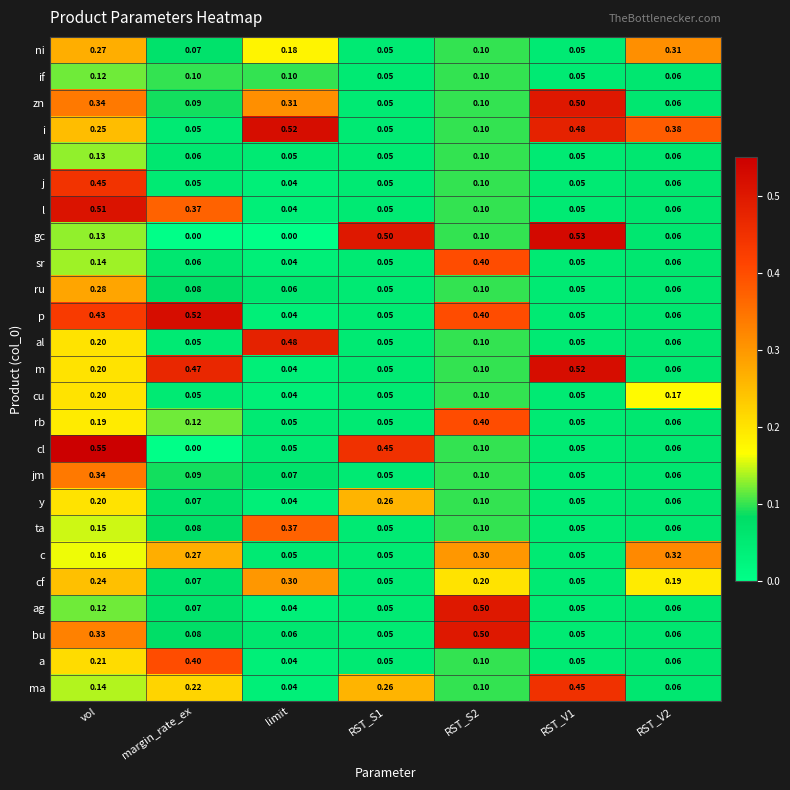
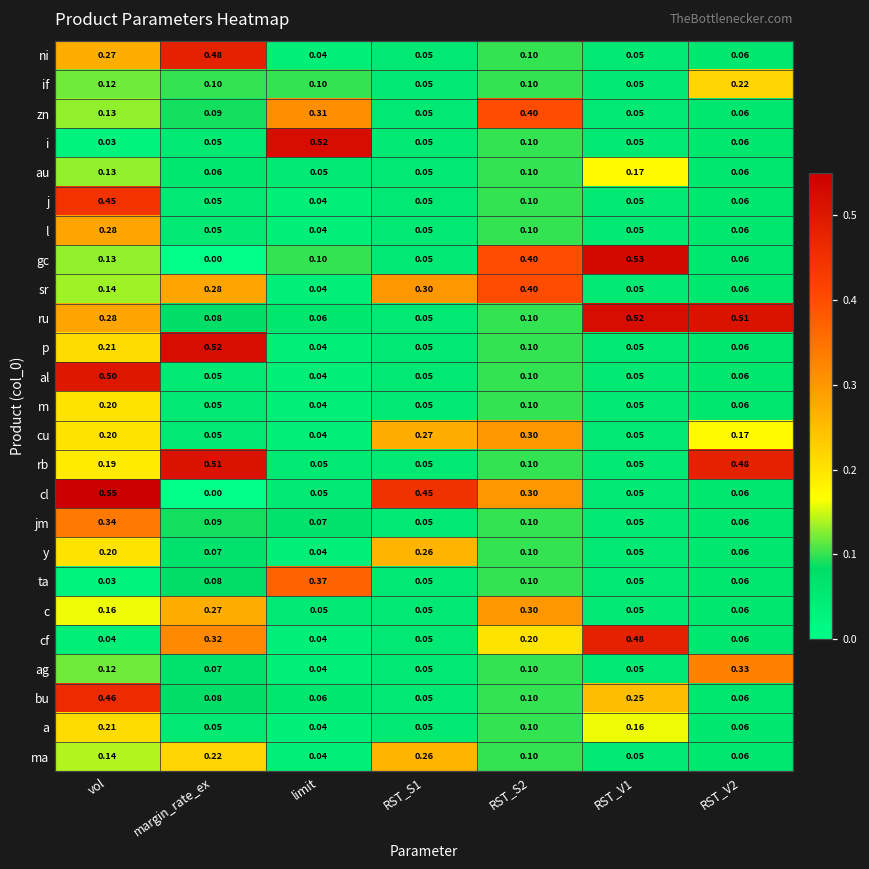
  {
    "ni": {
      "vol": 0.27,
-     "margin_rate_ex": 0.07,
-     "limit": 0.18,
+     "margin_rate_ex": 0.48,
+     "limit": 0.04,
      "RST_S1": 0.05,
      "RST_S2": 0.10,
      "RST_V1": 0.05,
-     "RST_V2": 0.31
+     "RST_V2": 0.06
    },
    "if": {
      "vol": 0.12,
      "margin_rate_ex": 0.10,
      "limit": 0.10,
      "RST_S1": 0.05,
      "RST_S2": 0.10,
      "RST_V1": 0.05,
-     "RST_V2": 0.06
+     "RST_V2": 0.22
    },
    "zn": {
-     "vol": 0.34,
+     "vol": 0.13,
      "margin_rate_ex": 0.09,
      "limit": 0.31,
      "RST_S1": 0.05,
-     "RST_S2": 0.10,
-     "RST_V1": 0.50,
+     "RST_S2": 0.40,
+     "RST_V1": 0.05,
      "RST_V2": 0.06
    },
    "i": {
-     "vol": 0.25,
+     "vol": 0.03,
      "margin_rate_ex": 0.05,
      "limit": 0.52,
      "RST_S1": 0.05,
      "RST_S2": 0.10,
-     "RST_V1": 0.48,
-     "RST_V2": 0.38
+     "RST_V1": 0.05,
+     "RST_V2": 0.06
    },
    "au": {
      "vol": 0.13,
      "margin_rate_ex": 0.06,
      "limit": 0.05,
      "RST_S1": 0.05,
      "RST_S2": 0.10,
-     "RST_V1": 0.05,
+     "RST_V1": 0.17,
      "RST_V2": 0.06
    },
    "j": {
      "vol": 0.45,
      "margin_rate_ex": 0.05,
      "limit": 0.04,
      "RST_S1": 0.05,
      "RST_S2": 0.10,
      "RST_V1": 0.05,
      "RST_V2": 0.06
    },
    "l": {
-     "vol": 0.51,
-     "margin_rate_ex": 0.37,
+     "vol": 0.28,
+     "margin_rate_ex": 0.05,
      "limit": 0.04,
      "RST_S1": 0.05,
      "RST_S2": 0.10,
      "RST_V1": 0.05,
      "RST_V2": 0.06
    },
    "gc": {
      "vol": 0.13,
      "margin_rate_ex": 0.00,
-     "limit": 0.00,
-     "RST_S1": 0.50,
-     "RST_S2": 0.10,
+     "limit": 0.10,
+     "RST_S1": 0.05,
+     "RST_S2": 0.40,
      "RST_V1": 0.53,
      "RST_V2": 0.06
    },
    "sr": {
      "vol": 0.14,
-     "margin_rate_ex": 0.06,
+     "margin_rate_ex": 0.28,
      "limit": 0.04,
-     "RST_S1": 0.05,
+     "RST_S1": 0.30,
      "RST_S2": 0.40,
      "RST_V1": 0.05,
      "RST_V2": 0.06
    },
    "ru": {
      "vol": 0.28,
      "margin_rate_ex": 0.08,
      "limit": 0.06,
      "RST_S1": 0.05,
      "RST_S2": 0.10,
-     "RST_V1": 0.05,
-     "RST_V2": 0.06
+     "RST_V1": 0.52,
+     "RST_V2": 0.51
    },
    "p": {
-     "vol": 0.43,
+     "vol": 0.21,
      "margin_rate_ex": 0.52,
      "limit": 0.04,
      "RST_S1": 0.05,
-     "RST_S2": 0.40,
+     "RST_S2": 0.10,
      "RST_V1": 0.05,
      "RST_V2": 0.06
    },
    "al": {
-     "vol": 0.20,
+     "vol": 0.50,
      "margin_rate_ex": 0.05,
-     "limit": 0.48,
+     "limit": 0.04,
      "RST_S1": 0.05,
      "RST_S2": 0.10,
      "RST_V1": 0.05,
      "RST_V2": 0.06
    },
    "m": {
      "vol": 0.20,
-     "margin_rate_ex": 0.47,
+     "margin_rate_ex": 0.05,
      "limit": 0.04,
      "RST_S1": 0.05,
      "RST_S2": 0.10,
-     "RST_V1": 0.52,
+     "RST_V1": 0.05,
      "RST_V2": 0.06
    },
    "cu": {
      "vol": 0.20,
      "margin_rate_ex": 0.05,
      "limit": 0.04,
-     "RST_S1": 0.05,
-     "RST_S2": 0.10,
+     "RST_S1": 0.27,
+     "RST_S2": 0.30,
      "RST_V1": 0.05,
      "RST_V2": 0.17
    },
    "rb": {
      "vol": 0.19,
-     "margin_rate_ex": 0.12,
+     "margin_rate_ex": 0.51,
      "limit": 0.05,
      "RST_S1": 0.05,
-     "RST_S2": 0.40,
+     "RST_S2": 0.10,
      "RST_V1": 0.05,
-     "RST_V2": 0.06
+     "RST_V2": 0.48
    },
    "cl": {
      "vol": 0.55,
      "margin_rate_ex": 0.00,
      "limit": 0.05,
      "RST_S1": 0.45,
-     "RST_S2": 0.10,
+     "RST_S2": 0.30,
      "RST_V1": 0.05,
      "RST_V2": 0.06
    },
    "jm": {
      "vol": 0.34,
      "margin_rate_ex": 0.09,
      "limit": 0.07,
      "RST_S1": 0.05,
      "RST_S2": 0.10,
      "RST_V1": 0.05,
      "RST_V2": 0.06
    },
    "y": {
      "vol": 0.20,
      "margin_rate_ex": 0.07,
      "limit": 0.04,
      "RST_S1": 0.26,
      "RST_S2": 0.10,
      "RST_V1": 0.05,
      "RST_V2": 0.06
    },
    "ta": {
-     "vol": 0.15,
+     "vol": 0.03,
      "margin_rate_ex": 0.08,
      "limit": 0.37,
      "RST_S1": 0.05,
      "RST_S2": 0.10,
      "RST_V1": 0.05,
      "RST_V2": 0.06
    },
    "c": {
      "vol": 0.16,
      "margin_rate_ex": 0.27,
      "limit": 0.05,
      "RST_S1": 0.05,
      "RST_S2": 0.30,
      "RST_V1": 0.05,
-     "RST_V2": 0.32
+     "RST_V2": 0.06
    },
    "cf": {
-     "vol": 0.24,
-     "margin_rate_ex": 0.07,
-     "limit": 0.30,
+     "vol": 0.04,
+     "margin_rate_ex": 0.32,
+     "limit": 0.04,
      "RST_S1": 0.05,
      "RST_S2": 0.20,
-     "RST_V1": 0.05,
-     "RST_V2": 0.19
+     "RST_V1": 0.48,
+     "RST_V2": 0.06
    },
    "ag": {
      "vol": 0.12,
      "margin_rate_ex": 0.07,
      "limit": 0.04,
      "RST_S1": 0.05,
-     "RST_S2": 0.50,
+     "RST_S2": 0.10,
      "RST_V1": 0.05,
-     "RST_V2": 0.06
+     "RST_V2": 0.33
    },
    "bu": {
-     "vol": 0.33,
+     "vol": 0.46,
      "margin_rate_ex": 0.08,
      "limit": 0.06,
      "RST_S1": 0.05,
-     "RST_S2": 0.50,
-     "RST_V1": 0.05,
+     "RST_S2": 0.10,
+     "RST_V1": 0.25,
      "RST_V2": 0.06
    },
    "a": {
      "vol": 0.21,
-     "margin_rate_ex": 0.40,
+     "margin_rate_ex": 0.05,
      "limit": 0.04,
      "RST_S1": 0.05,
      "RST_S2": 0.10,
-     "RST_V1": 0.05,
+     "RST_V1": 0.16,
      "RST_V2": 0.06
    },
    "ma": {
      "vol": 0.14,
      "margin_rate_ex": 0.22,
      "limit": 0.04,
      "RST_S1": 0.26,
      "RST_S2": 0.10,
-     "RST_V1": 0.45,
+     "RST_V1": 0.05,
      "RST_V2": 0.06
    }
  }
